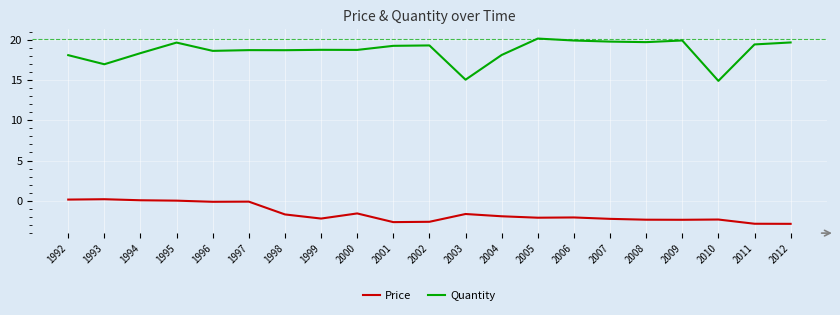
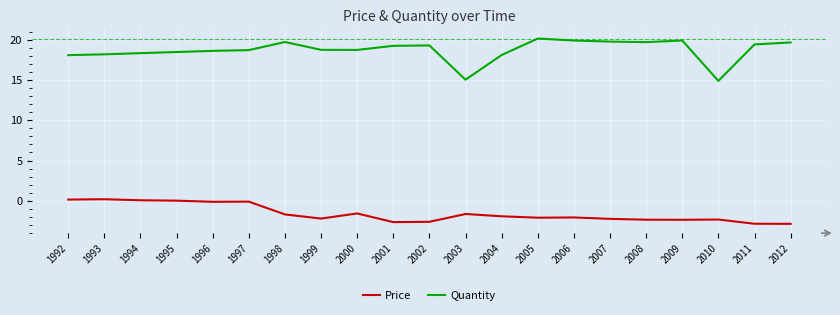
  {
    "Price": {
      "1992": 0,
      "1993": 0,
      "1994": 0,
      "1995": 0,
      "1996": 0,
      "1997": 0,
      "1998": -2,
      "1999": -2,
      "2000": -2,
      "2001": -3,
      "2002": -3,
      "2003": -2,
      "2004": -2,
      "2005": -2,
      "2006": -2,
      "2007": -2,
      "2008": -2,
      "2009": -2,
      "2010": -2,
      "2011": -3,
      "2012": -3
    },
    "Quantity": {
      "1992": 18,
-     "1993": 17,
+     "1993": 18,
      "1994": 18,
-     "1995": 20,
+     "1995": 18,
      "1996": 19,
      "1997": 19,
-     "1998": 19,
+     "1998": 20,
      "1999": 19,
      "2000": 19,
      "2001": 19,
      "2002": 19,
      "2003": 15,
      "2004": 18,
      "2005": 20,
      "2006": 20,
      "2007": 20,
      "2008": 20,
      "2009": 20,
      "2010": 15,
      "2011": 19,
      "2012": 20
    }
  }
